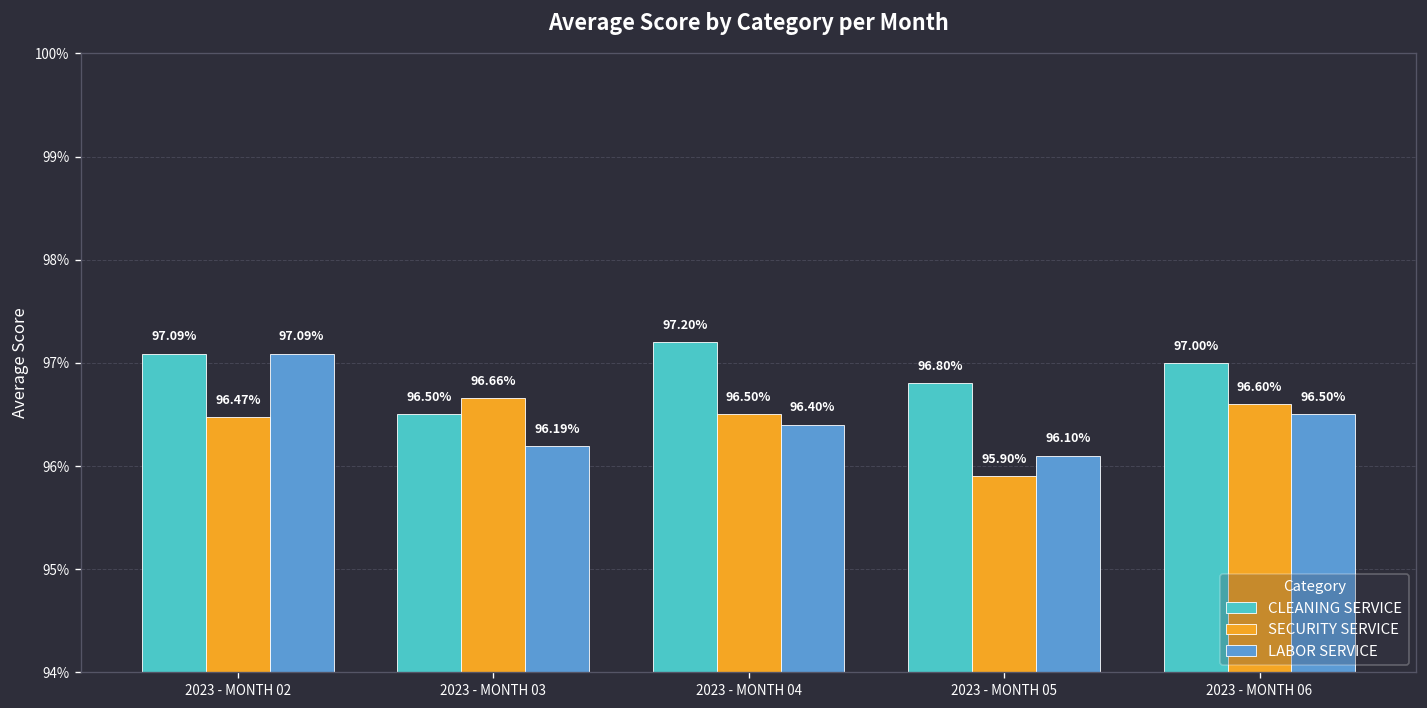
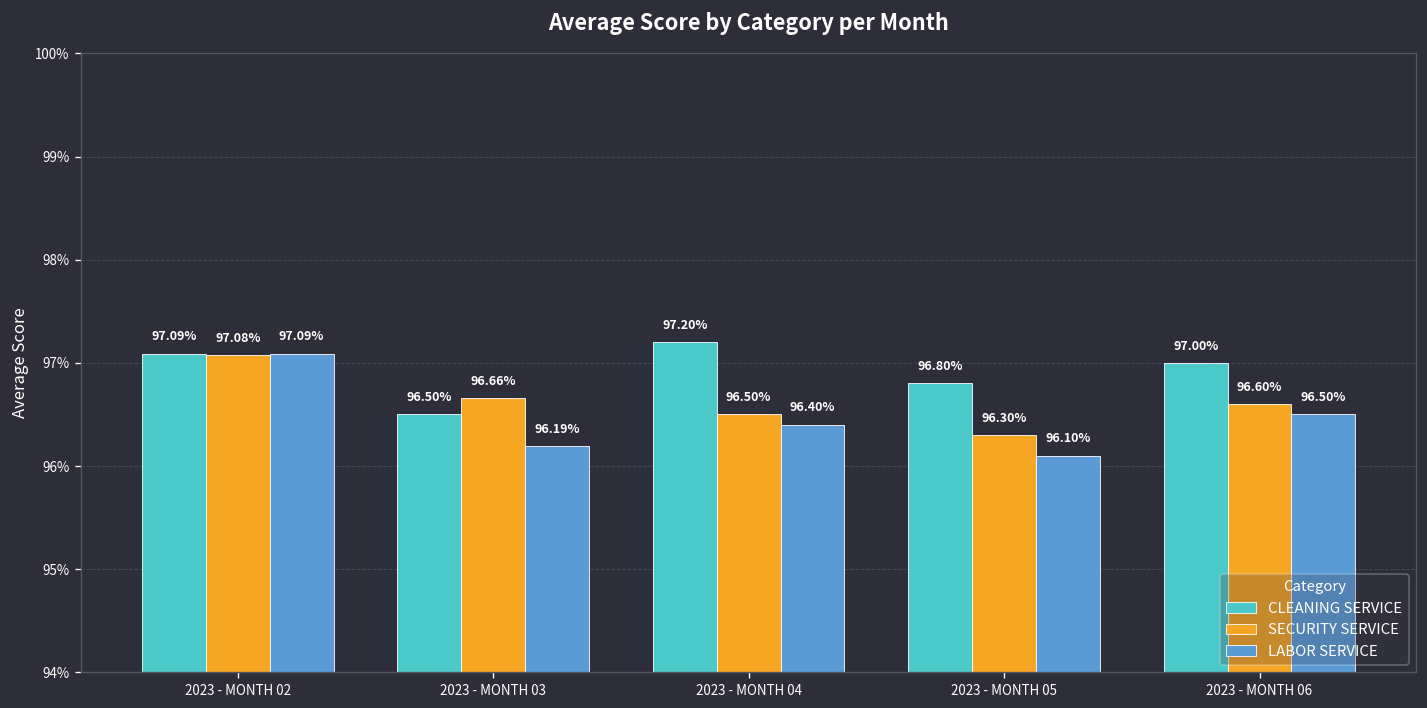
  {
    "SECURITY SERVICE": {
-     "2023 - MONTH 02": "96.47%",
+     "2023 - MONTH 02": "97.08%",
      "2023 - MONTH 03": "96.66%",
      "2023 - MONTH 04": "96.50%",
-     "2023 - MONTH 05": "95.90%",
+     "2023 - MONTH 05": "96.30%",
      "2023 - MONTH 06": "96.60%"
    }
  }
